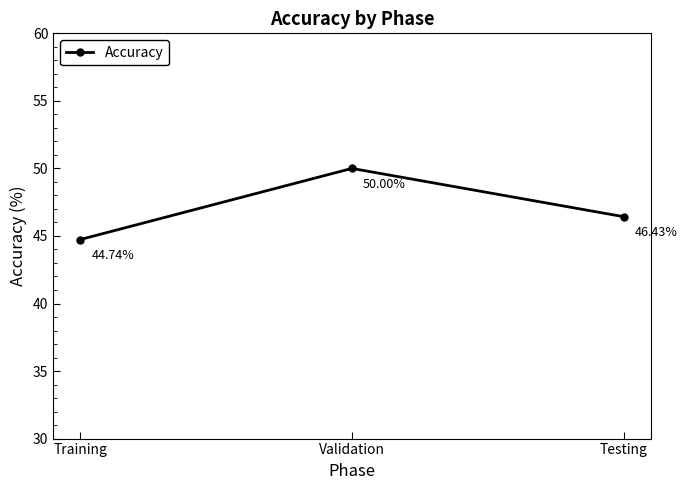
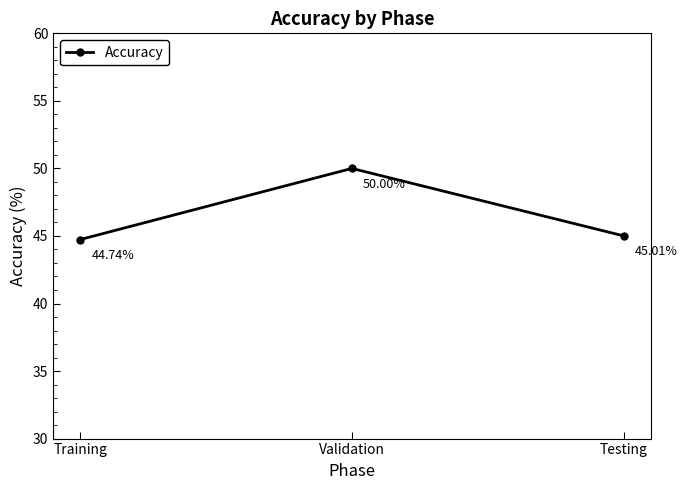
  {
    "Training": "44.74%",
    "Validation": "50.00%",
-   "Testing": "46.43%"
+   "Testing": "45.01%"
  }
